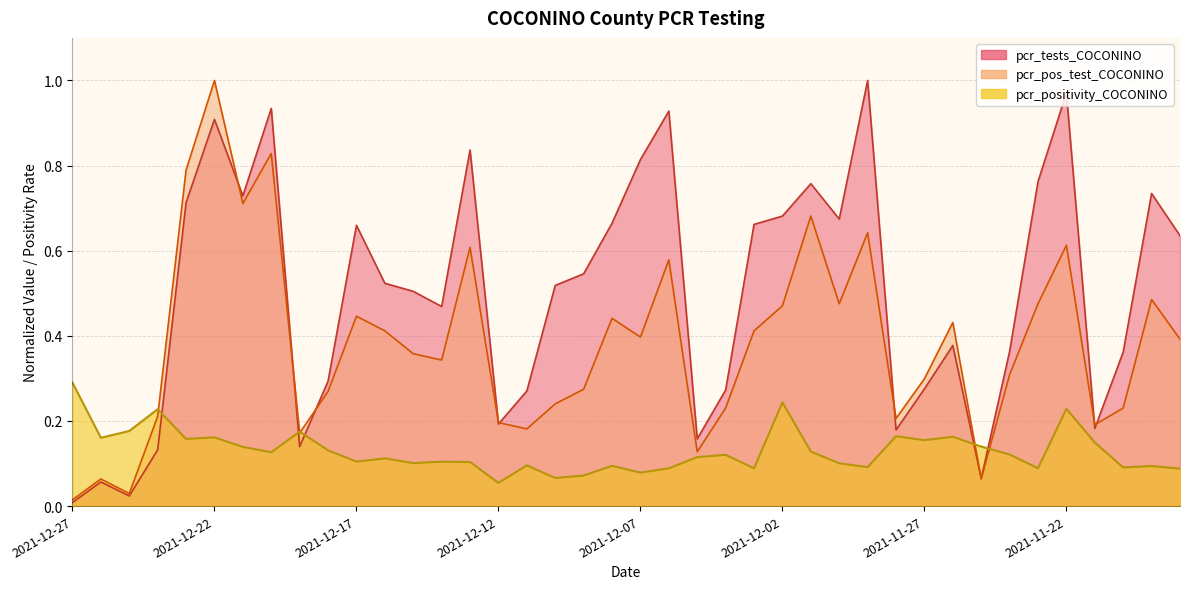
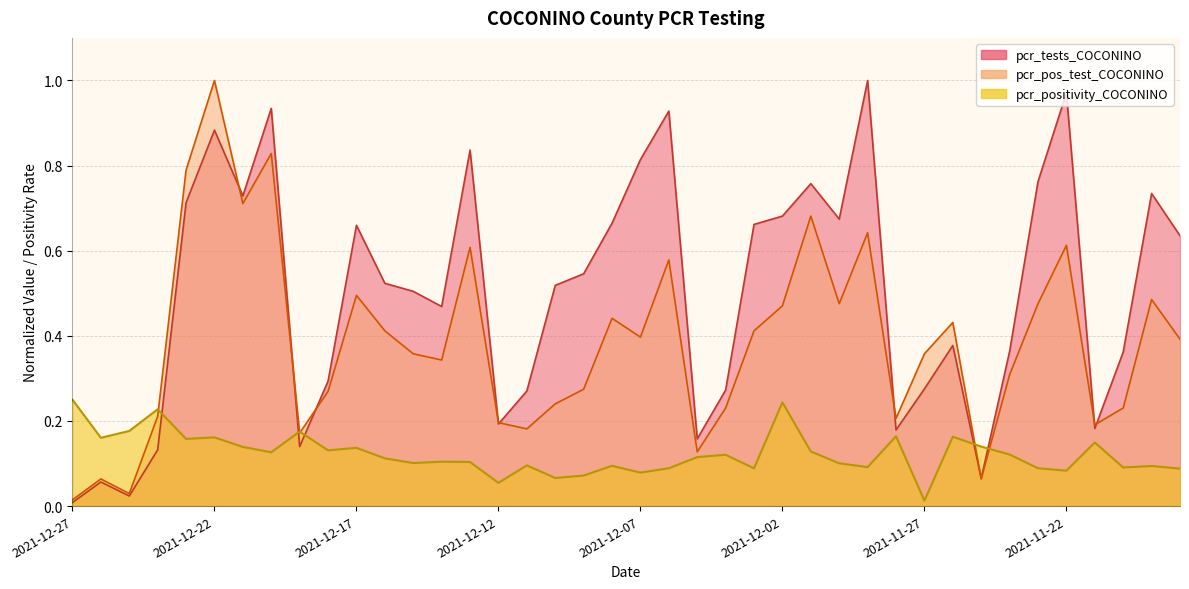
  {
    "pcr_tests_COCONINO": {
      "2021-12-27": 0.01,
-     "2021-12-22": 0.91,
+     "2021-12-22": 0.88,
      "2021-12-17": 0.66,
      "2021-12-07": 0.81,
      "2021-12-02": 0.68,
      "2021-11-27": 0.28
    },
    "pcr_pos_test_COCONINO": {
      "2021-12-27": 0.01,
      "2021-12-22": 1.00,
-     "2021-12-17": 0.45,
+     "2021-12-17": 0.50,
      "2021-12-07": 0.40,
      "2021-12-02": 0.47,
-     "2021-11-27": 0.30,
+     "2021-11-27": 0.36,
      "2021-11-22": 0.61
    },
    "pcr_positivity_COCONINO": {
-     "2021-12-27": 0.29,
+     "2021-12-27": 0.25,
      "2021-12-22": 0.16,
-     "2021-12-17": 0.10,
+     "2021-12-17": 0.14,
      "2021-12-12": 0.05,
      "2021-12-07": 0.08,
      "2021-12-02": 0.24,
-     "2021-11-27": 0.15,
-     "2021-11-22": 0.23
+     "2021-11-27": 0.01,
+     "2021-11-22": 0.08
    }
  }
